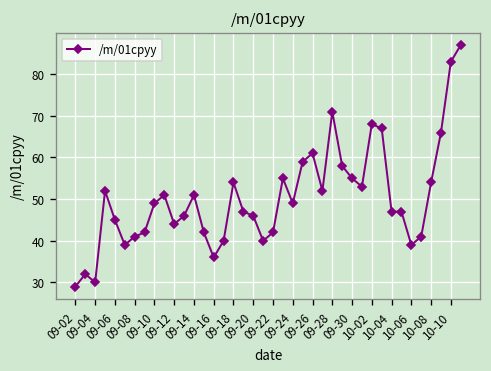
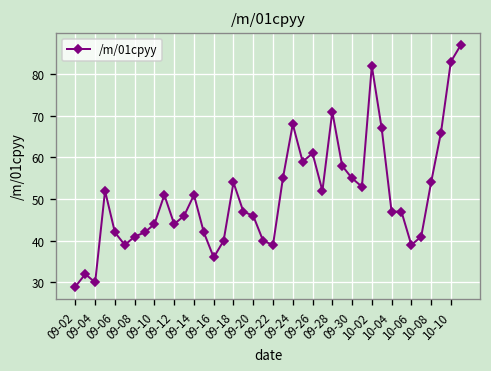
  {
    "09-02": 29,
    "09-04": 30,
-   "09-06": 45,
+   "09-06": 42,
    "09-08": 41,
-   "09-10": 49,
+   "09-10": 44,
    "09-12": 44,
    "09-14": 51,
    "09-16": 36,
    "09-18": 54,
    "09-20": 46,
-   "09-22": 42,
-   "09-24": 49,
+   "09-22": 39,
+   "09-24": 68,
    "09-26": 61,
    "09-28": 71,
    "09-30": 55,
-   "10-02": 68,
+   "10-02": 82,
    "10-04": 47,
    "10-06": 39,
    "10-08": 54,
    "10-10": 83
  }
